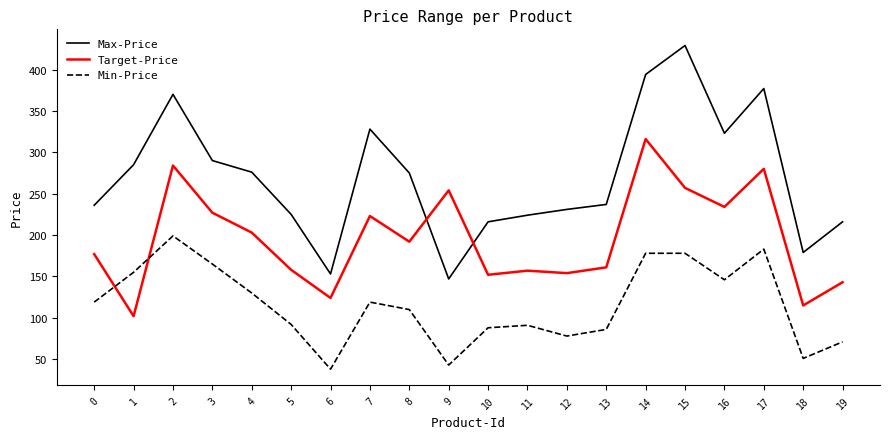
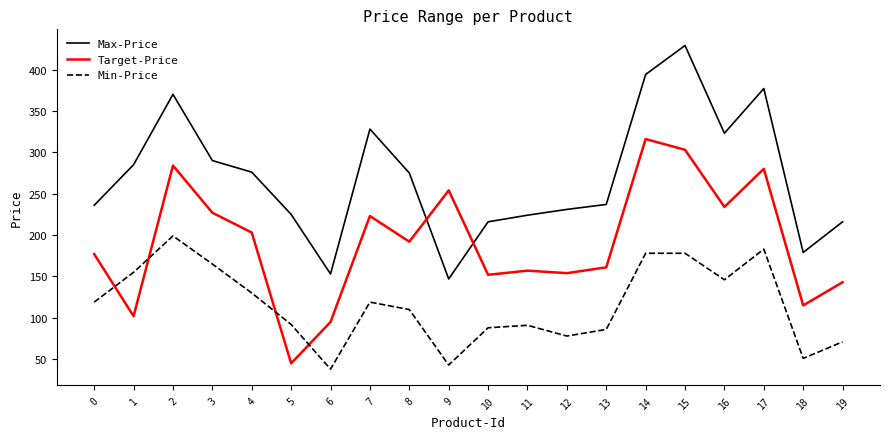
  {
    "Target-Price": {
      "0": 180,
      "1": 100,
      "2": 280,
      "3": 230,
      "4": 200,
-     "5": 160,
-     "6": 120,
+     "5": 50,
+     "6": 100,
      "7": 220,
      "8": 190,
      "9": 250,
      "10": 150,
      "11": 160,
      "12": 150,
      "13": 160,
      "14": 320,
-     "15": 260,
+     "15": 300,
      "16": 230,
      "17": 280,
      "18": 120,
      "19": 140
    }
  }
